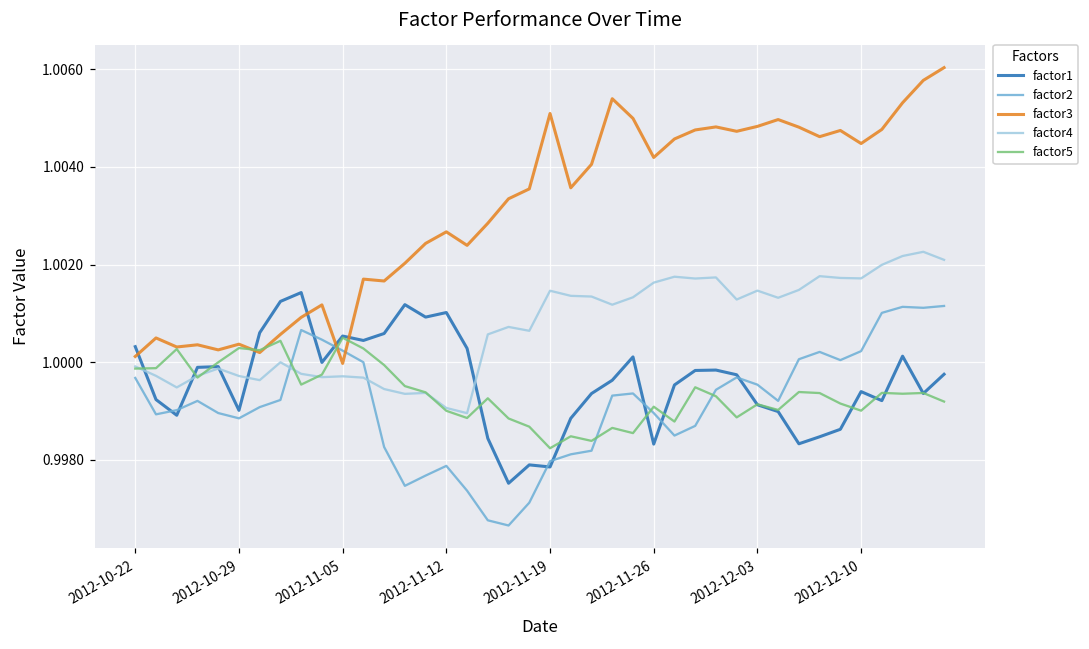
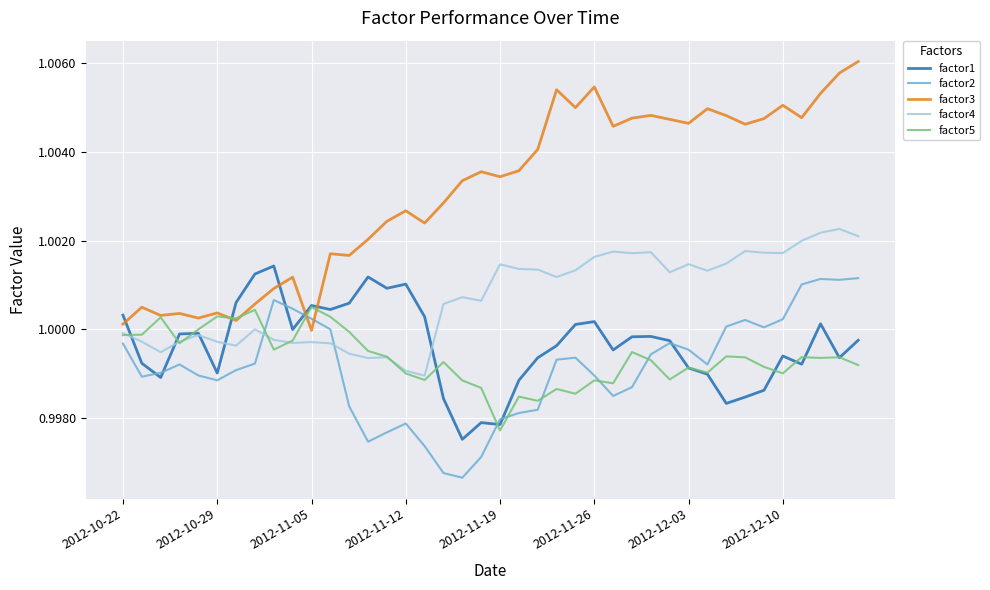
  {
    "factor1": {
      "2012-10-22": 1.0003,
      "2012-10-29": 0.9990,
      "2012-11-12": 1.0010,
      "2012-11-19": 0.9979,
-     "2012-11-26": 0.9983,
+     "2012-11-26": 1.0002,
      "2012-12-10": 0.9994
    },
    "factor3": {
      "2012-10-22": 1.0001,
      "2012-10-29": 1.0004,
      "2012-11-05": 1.0000,
      "2012-11-12": 1.0027,
-     "2012-11-19": 1.0051,
-     "2012-11-26": 1.0042,
-     "2012-12-03": 1.0048,
-     "2012-12-10": 1.0045
+     "2012-11-19": 1.0034,
+     "2012-11-26": 1.0055,
+     "2012-12-03": 1.0046,
+     "2012-12-10": 1.0050
    },
    "factor5": {
      "2012-10-29": 1.0003,
      "2012-11-12": 0.9990,
-     "2012-11-19": 0.9982,
-     "2012-11-26": 0.9991,
+     "2012-11-19": 0.9977,
+     "2012-11-26": 0.9988,
      "2012-12-10": 0.9990
    }
  }
